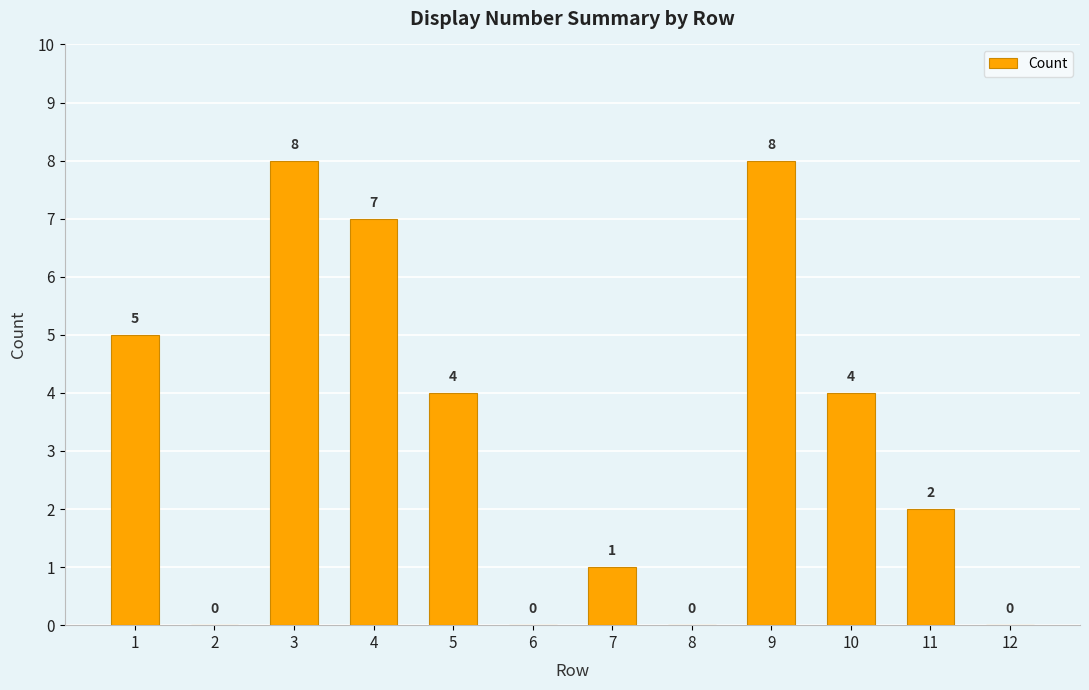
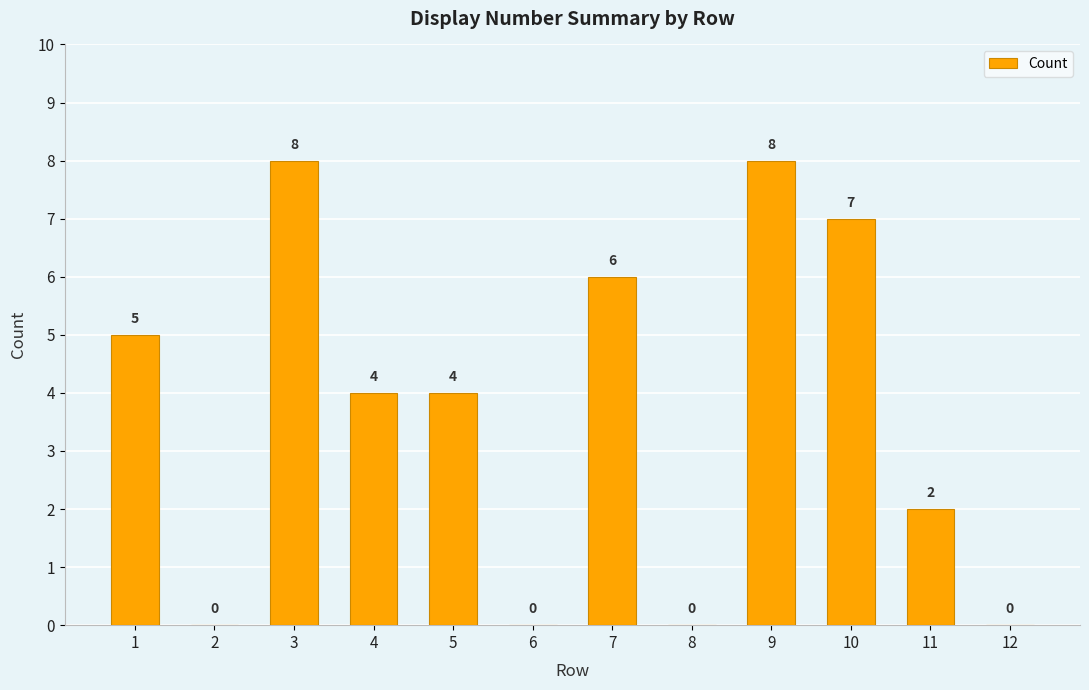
  {
    "1": 5,
    "2": 0,
    "3": 8,
-   "4": 7,
+   "4": 4,
    "5": 4,
    "6": 0,
-   "7": 1,
+   "7": 6,
    "8": 0,
    "9": 8,
-   "10": 4,
+   "10": 7,
    "11": 2,
    "12": 0
  }
